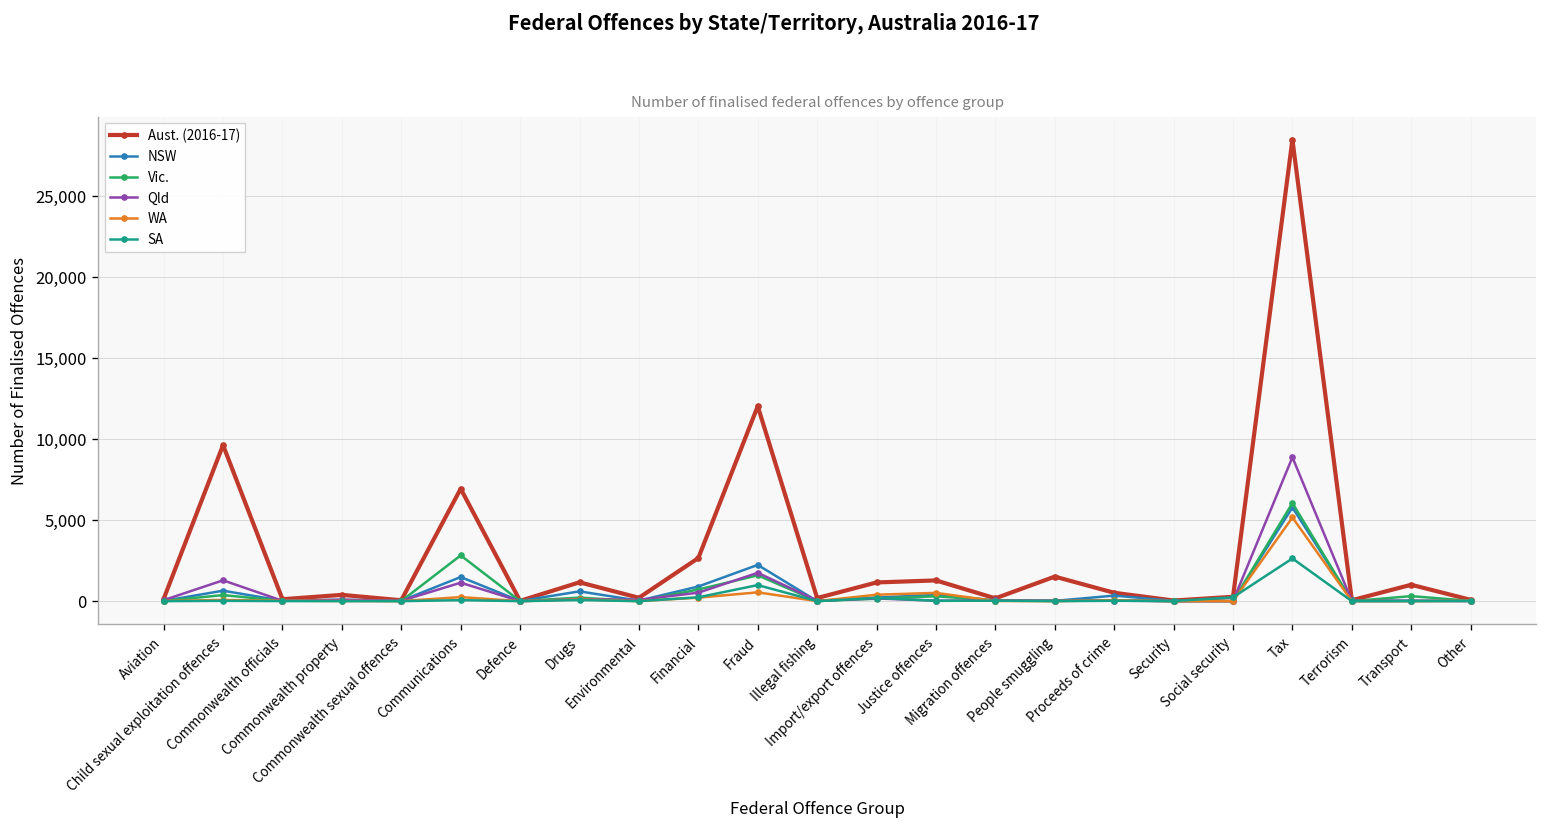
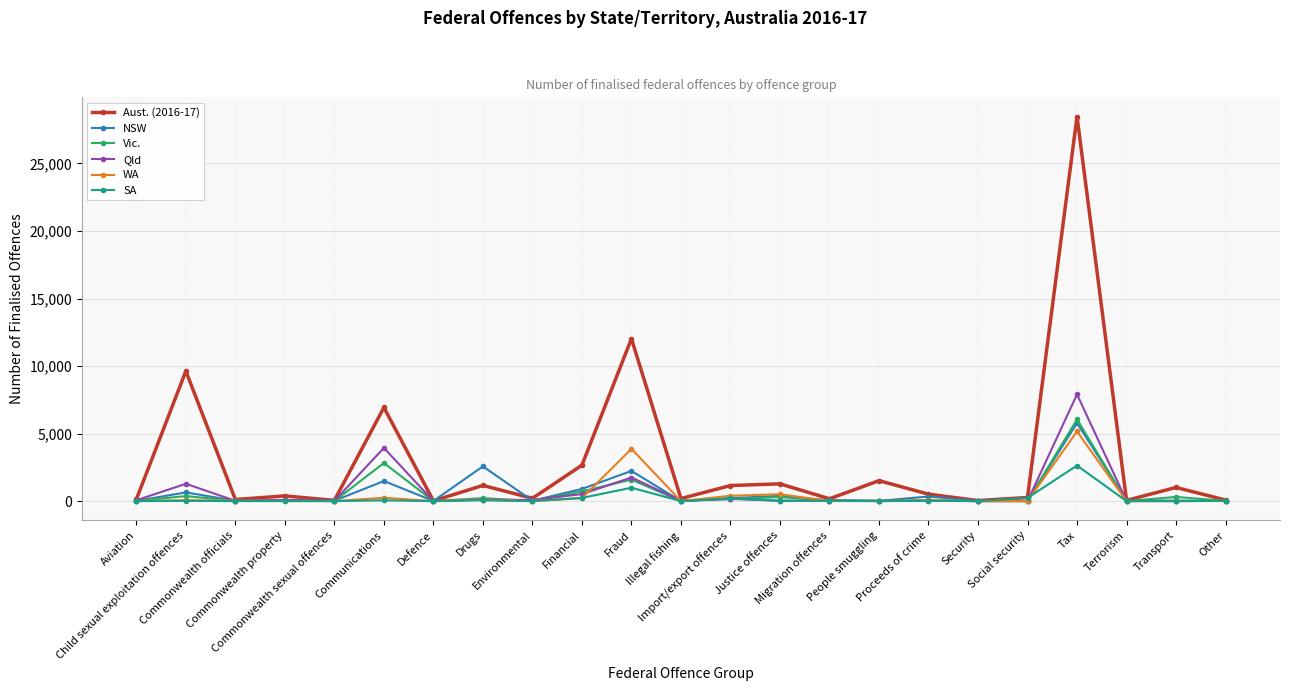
  {
    "Aust. (2016-17)": {
      "Child sexual exploitation offences": "9,600",
      "Commonwealth property": "400",
      "Communications": "6,900",
      "Drugs": "1,200",
      "Financial": "2,700",
      "Fraud": "12,000",
      "Import/export offences": "1,200",
      "Justice offences": "1,300",
      "People smuggling": "1,500",
      "Tax": "28,500",
      "Transport": "1,000"
    },
    "NSW": {
      "Child sexual exploitation offences": "600",
      "Communications": "1,500",
-     "Drugs": "600",
+     "Drugs": "2,600",
      "Fraud": "2,200",
      "Tax": "5,800"
    },
    "Qld": {
      "Child sexual exploitation offences": "1,300",
-     "Communications": "1,100",
+     "Communications": "3,900",
      "Financial": "500",
-     "Tax": "8,900"
+     "Tax": "7,900"
    },
    "WA": {
      "Communications": "300",
-     "Fraud": "500",
+     "Fraud": "3,900",
      "Tax": "5,200"
    }
  }
